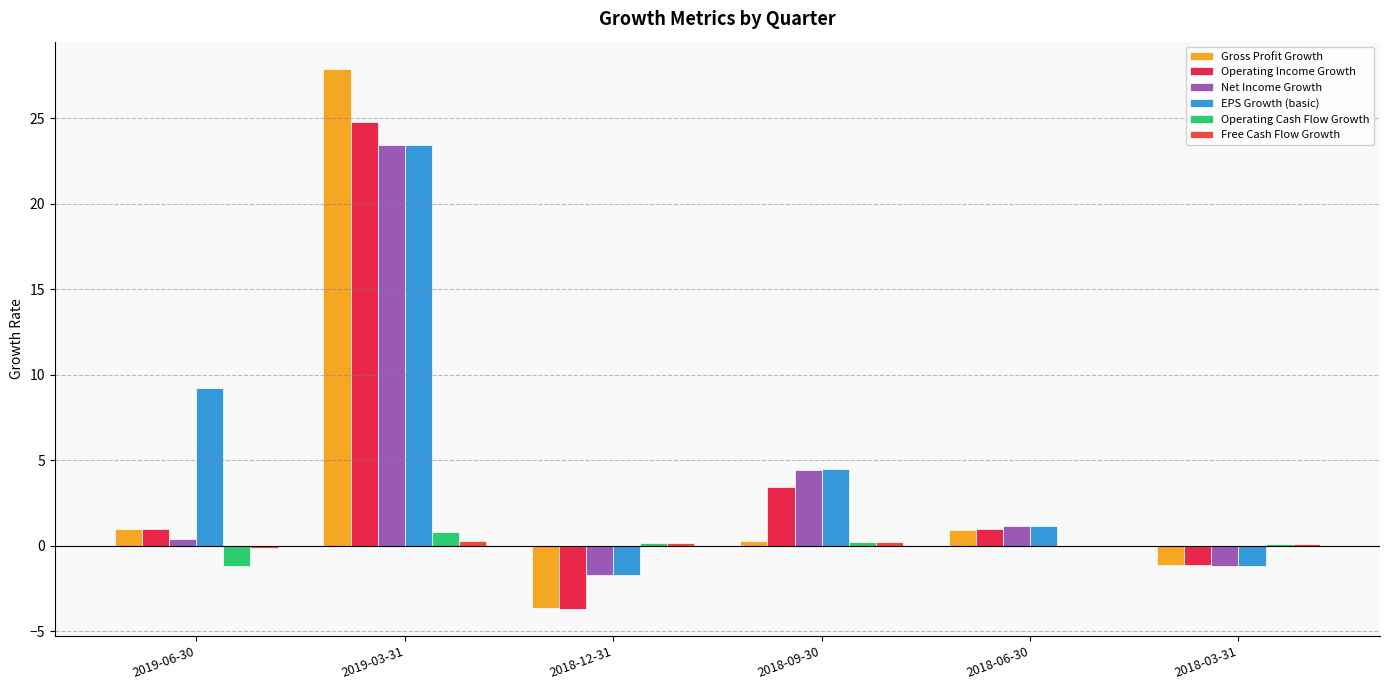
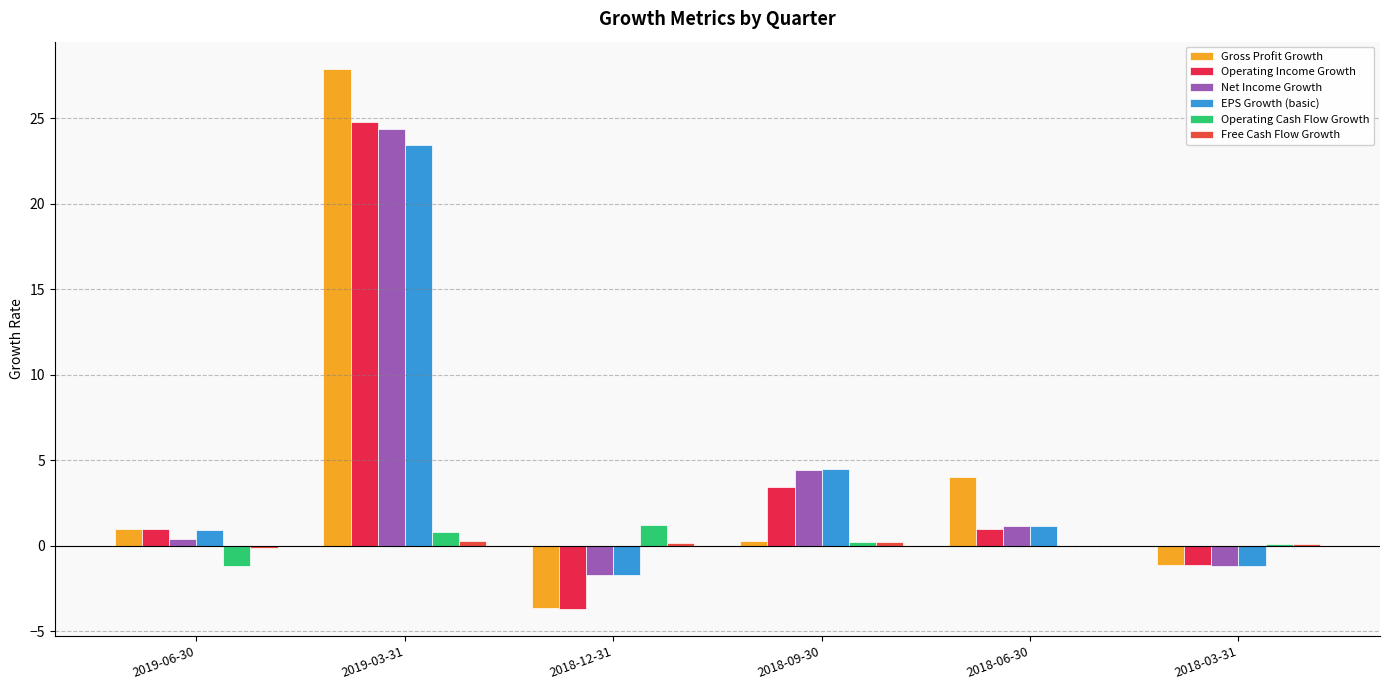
  {
    "Gross Profit Growth": {
      "2019-06-30": 1.0,
      "2019-03-31": 27.9,
      "2018-12-31": -3.6,
      "2018-09-30": 0.3,
-     "2018-06-30": 0.9,
+     "2018-06-30": 4.0,
      "2018-03-31": -1.1
    },
    "Net Income Growth": {
      "2019-06-30": 0.4,
-     "2019-03-31": 23.4,
+     "2019-03-31": 24.4,
      "2018-12-31": -1.7,
      "2018-09-30": 4.4,
      "2018-06-30": 1.2,
      "2018-03-31": -1.2
    },
    "EPS Growth (basic)": {
-     "2019-06-30": 9.2,
+     "2019-06-30": 0.9,
      "2019-03-31": 23.5,
      "2018-12-31": -1.7,
      "2018-09-30": 4.5,
      "2018-06-30": 1.2,
      "2018-03-31": -1.2
    },
    "Operating Cash Flow Growth": {
      "2019-06-30": -1.2,
      "2019-03-31": 0.8,
-     "2018-12-31": 0.2,
+     "2018-12-31": 1.2,
      "2018-09-30": 0.2
    }
  }
